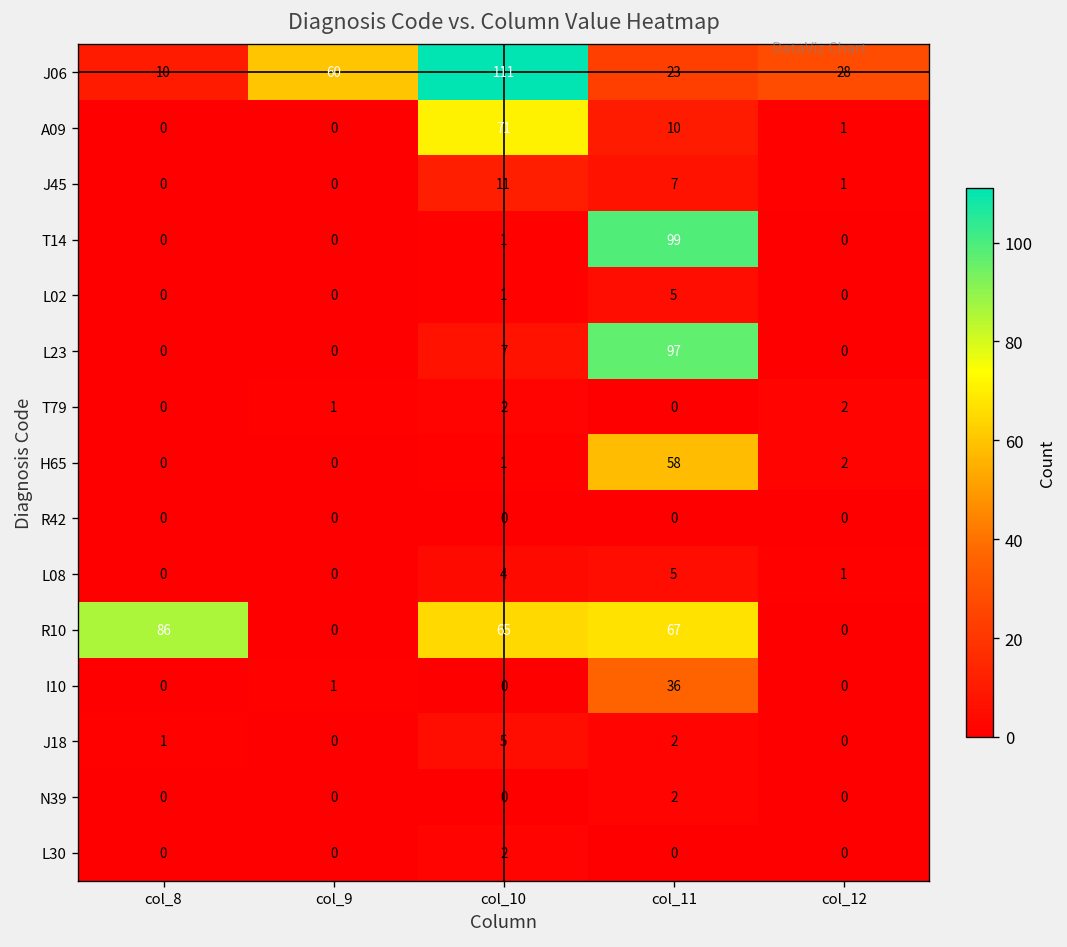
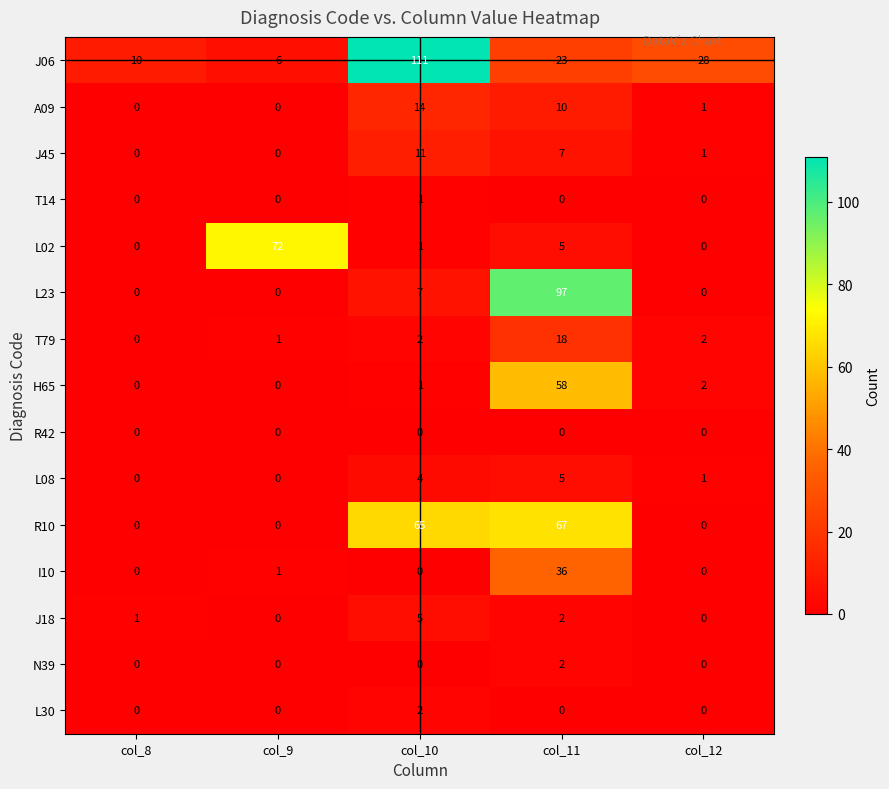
  {
    "J06": {
      "col_8": 10,
-     "col_9": 60,
+     "col_9": 6,
      "col_10": 111,
      "col_11": 23,
      "col_12": 28
    },
    "A09": {
      "col_8": 0,
      "col_9": 0,
-     "col_10": 71,
+     "col_10": 14,
      "col_11": 10,
      "col_12": 1
    },
    "J45": {
      "col_8": 0,
      "col_9": 0,
      "col_10": 11,
      "col_11": 7,
      "col_12": 1
    },
    "T14": {
      "col_8": 0,
      "col_9": 0,
      "col_10": 1,
-     "col_11": 99,
+     "col_11": 0,
      "col_12": 0
    },
    "L02": {
      "col_8": 0,
-     "col_9": 0,
+     "col_9": 72,
      "col_10": 1,
      "col_11": 5,
      "col_12": 0
    },
    "L23": {
      "col_8": 0,
      "col_9": 0,
      "col_10": 7,
      "col_11": 97,
      "col_12": 0
    },
    "T79": {
      "col_8": 0,
      "col_9": 1,
      "col_10": 2,
-     "col_11": 0,
+     "col_11": 18,
      "col_12": 2
    },
    "H65": {
      "col_8": 0,
      "col_9": 0,
      "col_10": 1,
      "col_11": 58,
      "col_12": 2
    },
    "R42": {
      "col_8": 0,
      "col_9": 0,
      "col_10": 0,
      "col_11": 0,
      "col_12": 0
    },
    "L08": {
      "col_8": 0,
      "col_9": 0,
      "col_10": 4,
      "col_11": 5,
      "col_12": 1
    },
    "R10": {
-     "col_8": 86,
+     "col_8": 0,
      "col_9": 0,
      "col_10": 65,
      "col_11": 67,
      "col_12": 0
    },
    "I10": {
      "col_8": 0,
      "col_9": 1,
      "col_10": 0,
      "col_11": 36,
      "col_12": 0
    },
    "J18": {
      "col_8": 1,
      "col_9": 0,
      "col_10": 5,
      "col_11": 2,
      "col_12": 0
    },
    "N39": {
      "col_8": 0,
      "col_9": 0,
      "col_10": 0,
      "col_11": 2,
      "col_12": 0
    },
    "L30": {
      "col_8": 0,
      "col_9": 0,
      "col_10": 2,
      "col_11": 0,
      "col_12": 0
    }
  }
